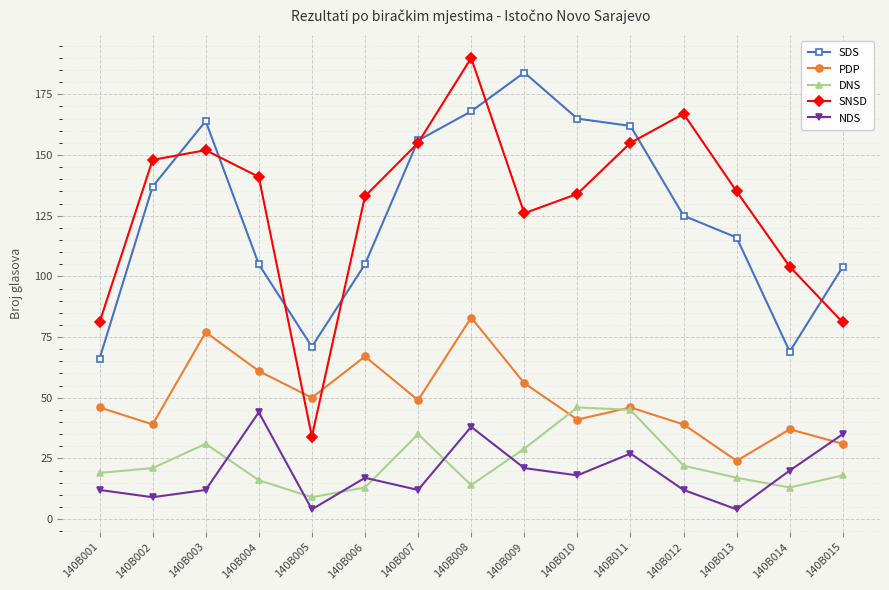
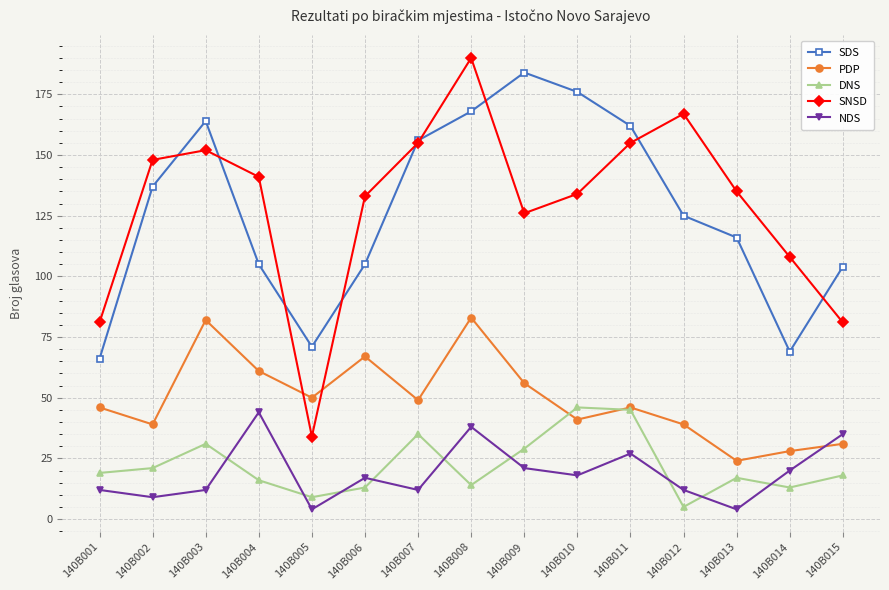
  {
    "SDS": {
      "140B001": 66,
      "140B002": 137,
      "140B003": 164,
      "140B004": 105,
      "140B005": 71,
      "140B006": 105,
      "140B008": 168,
      "140B009": 184,
-     "140B010": 165,
+     "140B010": 176,
      "140B011": 162,
      "140B012": 125,
      "140B013": 116,
      "140B014": 69,
      "140B015": 104
    },
    "PDP": {
      "140B001": 46,
      "140B002": 39,
-     "140B003": 77,
+     "140B003": 82,
      "140B004": 61,
      "140B005": 50,
      "140B006": 67,
      "140B007": 49,
      "140B008": 83,
      "140B009": 56,
      "140B010": 41,
      "140B012": 39,
      "140B013": 24,
-     "140B014": 37,
+     "140B014": 28,
      "140B015": 31
    },
    "DNS": {
      "140B001": 19,
      "140B002": 21,
      "140B003": 31,
      "140B004": 16,
      "140B005": 9,
      "140B006": 13,
      "140B007": 35,
      "140B008": 14,
      "140B009": 29,
      "140B010": 46,
-     "140B012": 22,
+     "140B012": 5,
      "140B013": 17,
      "140B014": 13,
      "140B015": 18
    },
    "SNSD": {
      "140B001": 81,
      "140B002": 148,
      "140B003": 152,
      "140B004": 141,
      "140B005": 34,
      "140B006": 133,
      "140B008": 190,
      "140B009": 126,
      "140B010": 134,
      "140B011": 155,
      "140B012": 167,
      "140B013": 135,
-     "140B014": 104,
+     "140B014": 108,
      "140B015": 81
    },
    "NDS": {
      "140B001": 12,
      "140B002": 9,
      "140B003": 12,
      "140B004": 44,
      "140B005": 4,
      "140B006": 17,
      "140B007": 12,
      "140B008": 38,
      "140B009": 21,
      "140B010": 18,
      "140B011": 27,
      "140B012": 12,
      "140B013": 4,
      "140B014": 20,
      "140B015": 35
    }
  }
